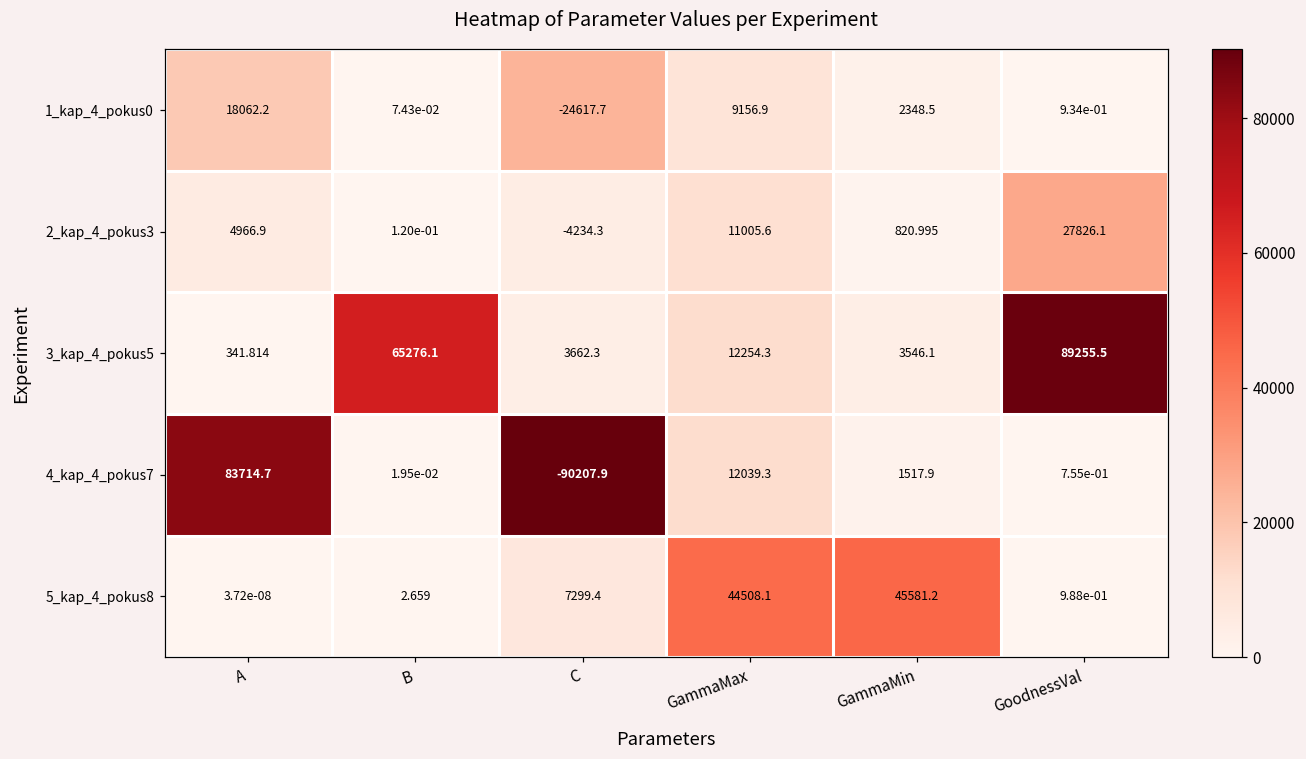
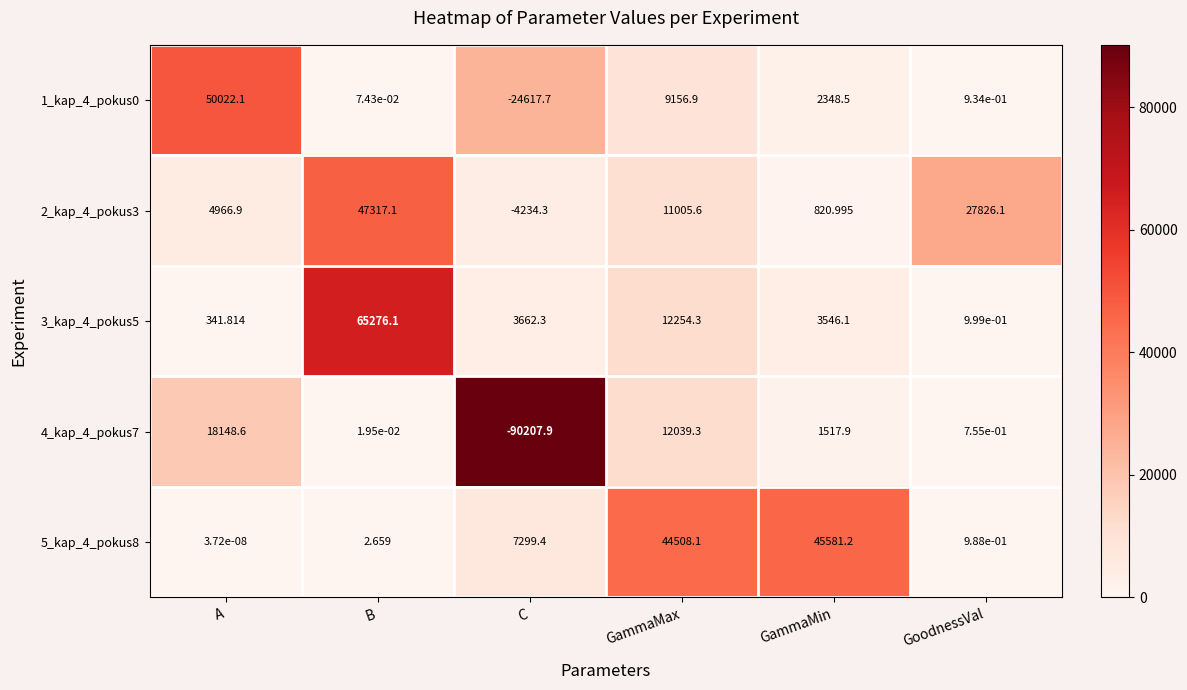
  {
    "1_kap_4_pokus0": {
-     "A": "18062.2",
+     "A": "50022.1",
      "B": "7.43e-02",
      "C": "-24617.7",
      "GammaMax": "9156.9",
      "GammaMin": "2348.5",
      "GoodnessVal": "9.34e-01"
    },
    "2_kap_4_pokus3": {
      "A": "4966.9",
-     "B": "1.20e-01",
+     "B": "47317.1",
      "C": "-4234.3",
      "GammaMax": "11005.6",
      "GammaMin": "820.995",
      "GoodnessVal": "27826.1"
    },
    "3_kap_4_pokus5": {
      "A": "341.814",
      "B": "65276.1",
      "C": "3662.3",
      "GammaMax": "12254.3",
      "GammaMin": "3546.1",
-     "GoodnessVal": "89255.5"
+     "GoodnessVal": "9.99e-01"
    },
    "4_kap_4_pokus7": {
-     "A": "83714.7",
+     "A": "18148.6",
      "B": "1.95e-02",
      "C": "-90207.9",
      "GammaMax": "12039.3",
      "GammaMin": "1517.9",
      "GoodnessVal": "7.55e-01"
    },
    "5_kap_4_pokus8": {
      "A": "3.72e-08",
      "B": "2.659",
      "C": "7299.4",
      "GammaMax": "44508.1",
      "GammaMin": "45581.2",
      "GoodnessVal": "9.88e-01"
    }
  }
